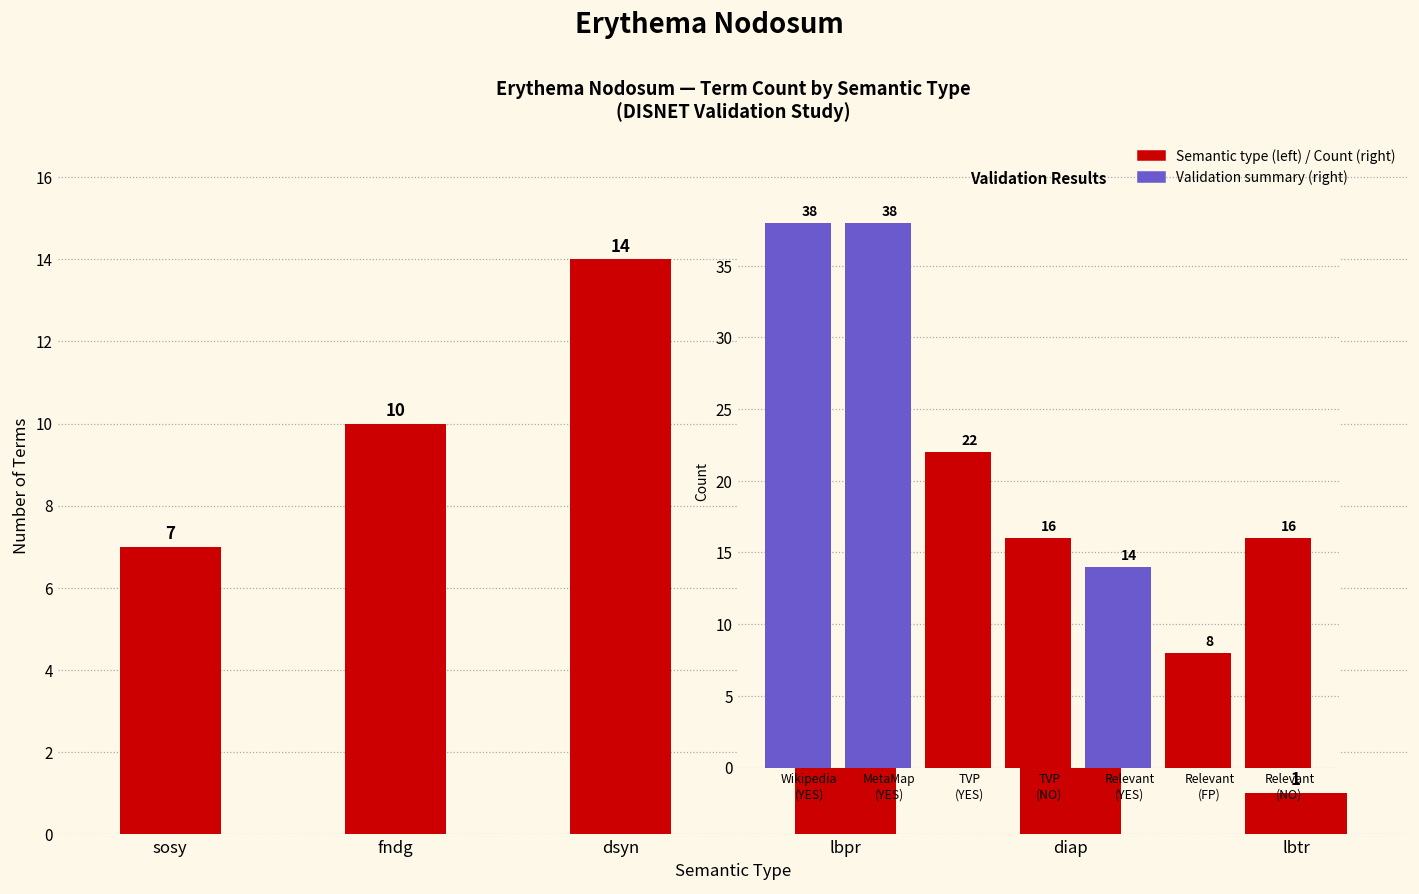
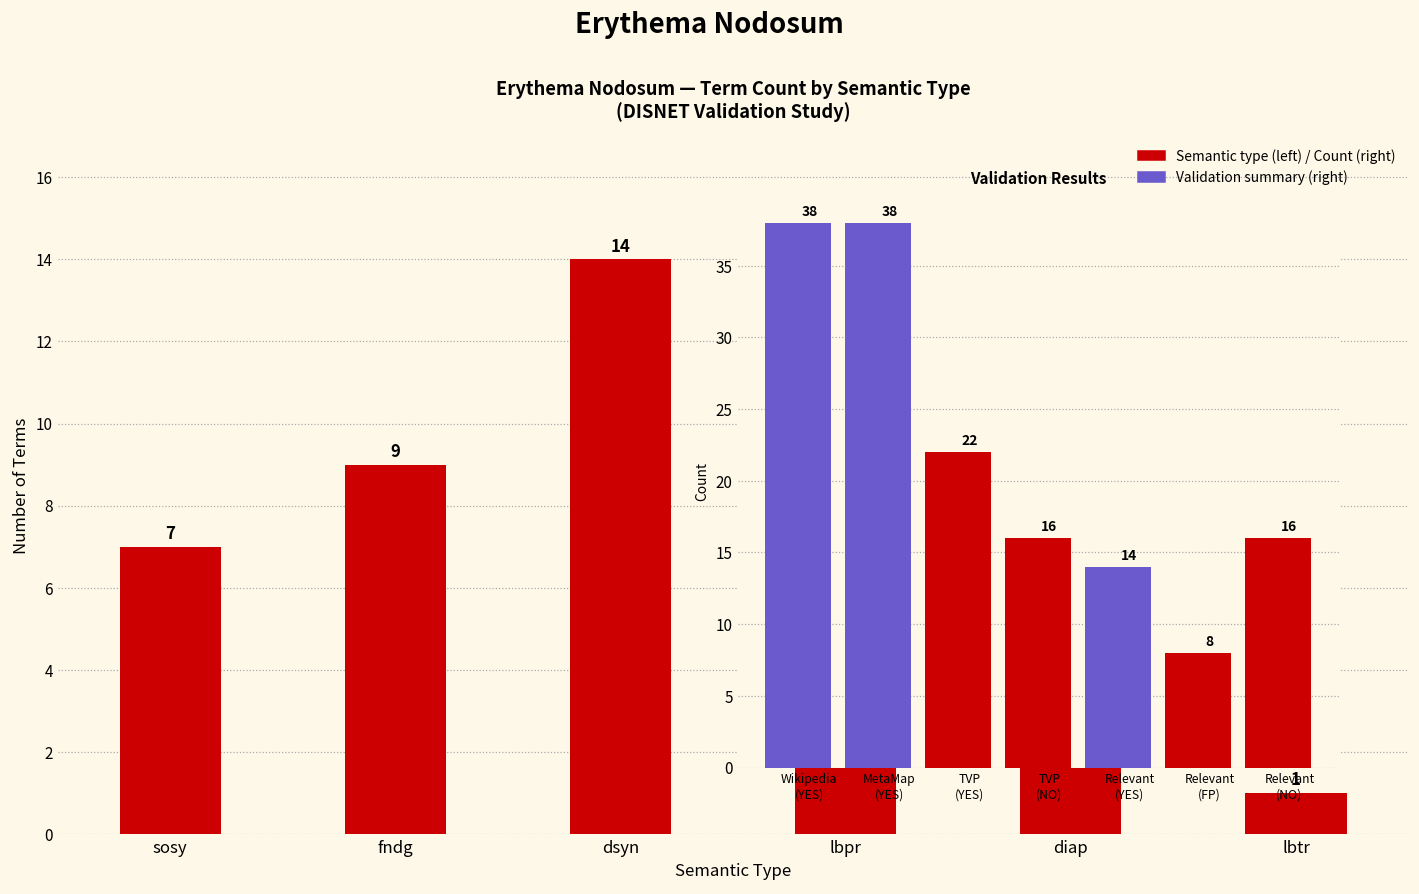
  {
    "Erythema Nodosum — Term Count by Semantic Type (DISNET Validation Study)": {
      "sosy": 7,
-     "fndg": 10,
+     "fndg": 9,
      "dsyn": 14,
      "lbpr": 6,
      "diap": 7,
      "lbtr": 1
    }
  }
